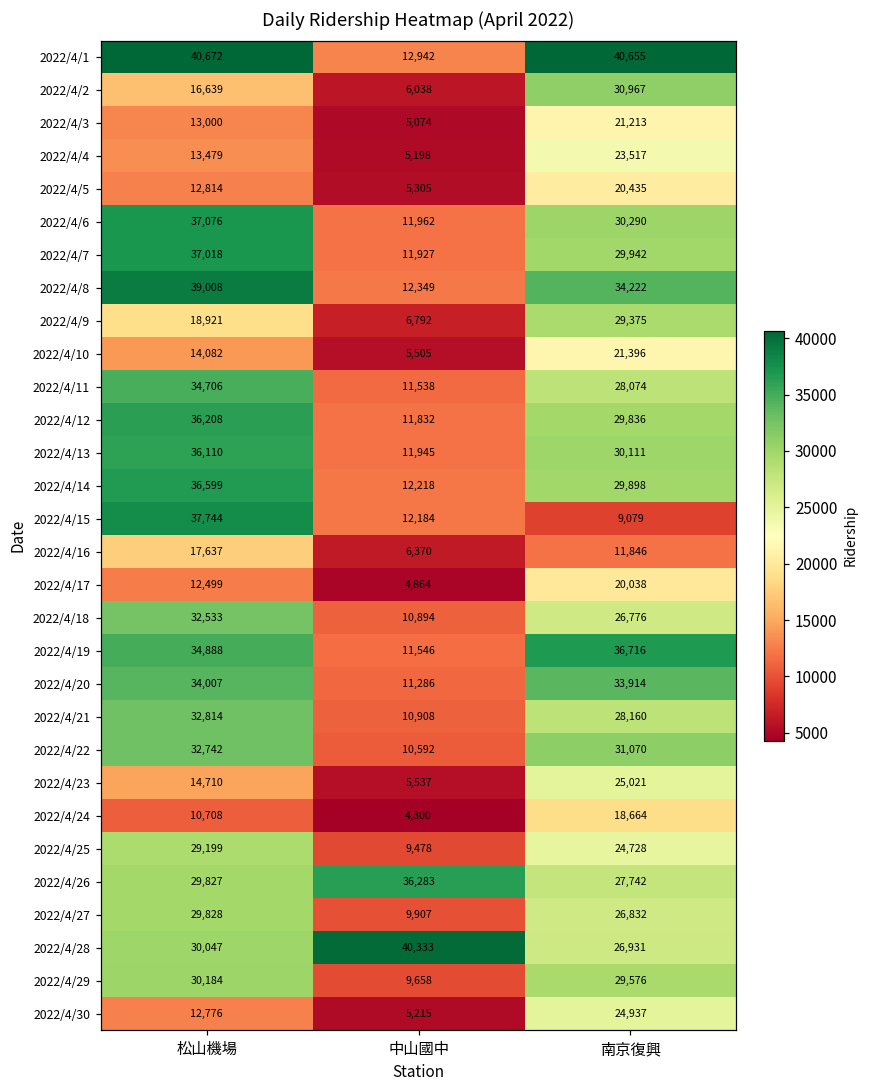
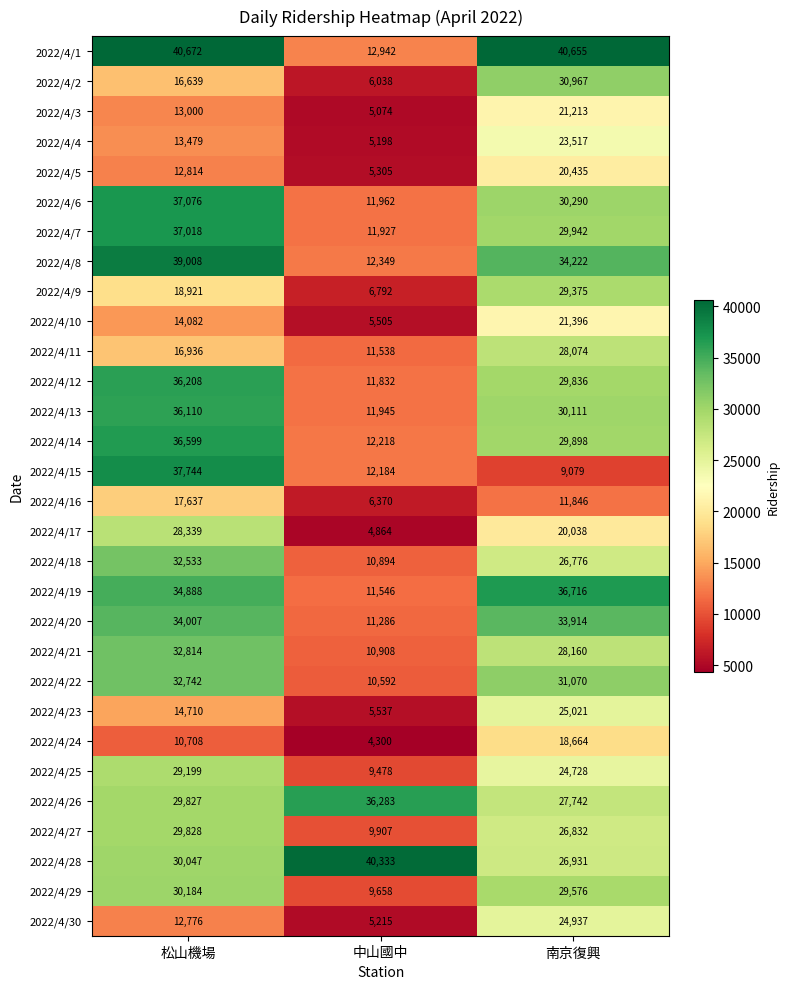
  {
    "2022/4/1": {
      "松山機場": "40,672",
      "中山國中": "12,942",
      "南京復興": "40,655"
    },
    "2022/4/2": {
      "松山機場": "16,639",
      "中山國中": "6,038",
      "南京復興": "30,967"
    },
    "2022/4/3": {
      "松山機場": "13,000",
      "中山國中": "5,074",
      "南京復興": "21,213"
    },
    "2022/4/4": {
      "松山機場": "13,479",
      "中山國中": "5,198",
      "南京復興": "23,517"
    },
    "2022/4/5": {
      "松山機場": "12,814",
      "中山國中": "5,305",
      "南京復興": "20,435"
    },
    "2022/4/6": {
      "松山機場": "37,076",
      "中山國中": "11,962",
      "南京復興": "30,290"
    },
    "2022/4/7": {
      "松山機場": "37,018",
      "中山國中": "11,927",
      "南京復興": "29,942"
    },
    "2022/4/8": {
      "松山機場": "39,008",
      "中山國中": "12,349",
      "南京復興": "34,222"
    },
    "2022/4/9": {
      "松山機場": "18,921",
      "中山國中": "6,792",
      "南京復興": "29,375"
    },
    "2022/4/10": {
      "松山機場": "14,082",
      "中山國中": "5,505",
      "南京復興": "21,396"
    },
    "2022/4/11": {
-     "松山機場": "34,706",
+     "松山機場": "16,936",
      "中山國中": "11,538",
      "南京復興": "28,074"
    },
    "2022/4/12": {
      "松山機場": "36,208",
      "中山國中": "11,832",
      "南京復興": "29,836"
    },
    "2022/4/13": {
      "松山機場": "36,110",
      "中山國中": "11,945",
      "南京復興": "30,111"
    },
    "2022/4/14": {
      "松山機場": "36,599",
      "中山國中": "12,218",
      "南京復興": "29,898"
    },
    "2022/4/15": {
      "松山機場": "37,744",
      "中山國中": "12,184",
      "南京復興": "9,079"
    },
    "2022/4/16": {
      "松山機場": "17,637",
      "中山國中": "6,370",
      "南京復興": "11,846"
    },
    "2022/4/17": {
-     "松山機場": "12,499",
+     "松山機場": "28,339",
      "中山國中": "4,864",
      "南京復興": "20,038"
    },
    "2022/4/18": {
      "松山機場": "32,533",
      "中山國中": "10,894",
      "南京復興": "26,776"
    },
    "2022/4/19": {
      "松山機場": "34,888",
      "中山國中": "11,546",
      "南京復興": "36,716"
    },
    "2022/4/20": {
      "松山機場": "34,007",
      "中山國中": "11,286",
      "南京復興": "33,914"
    },
    "2022/4/21": {
      "松山機場": "32,814",
      "中山國中": "10,908",
      "南京復興": "28,160"
    },
    "2022/4/22": {
      "松山機場": "32,742",
      "中山國中": "10,592",
      "南京復興": "31,070"
    },
    "2022/4/23": {
      "松山機場": "14,710",
      "中山國中": "5,537",
      "南京復興": "25,021"
    },
    "2022/4/24": {
      "松山機場": "10,708",
      "中山國中": "4,300",
      "南京復興": "18,664"
    },
    "2022/4/25": {
      "松山機場": "29,199",
      "中山國中": "9,478",
      "南京復興": "24,728"
    },
    "2022/4/26": {
      "松山機場": "29,827",
      "中山國中": "36,283",
      "南京復興": "27,742"
    },
    "2022/4/27": {
      "松山機場": "29,828",
      "中山國中": "9,907",
      "南京復興": "26,832"
    },
    "2022/4/28": {
      "松山機場": "30,047",
      "中山國中": "40,333",
      "南京復興": "26,931"
    },
    "2022/4/29": {
      "松山機場": "30,184",
      "中山國中": "9,658",
      "南京復興": "29,576"
    },
    "2022/4/30": {
      "松山機場": "12,776",
      "中山國中": "5,215",
      "南京復興": "24,937"
    }
  }
